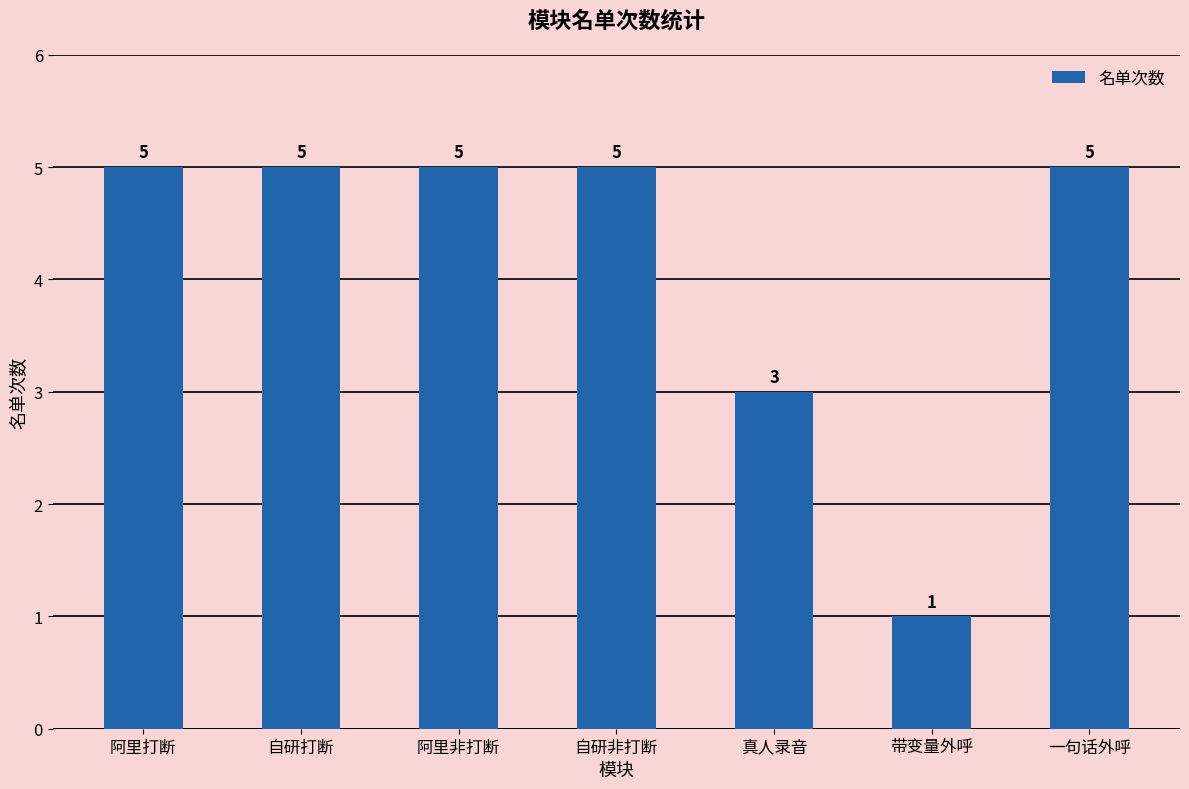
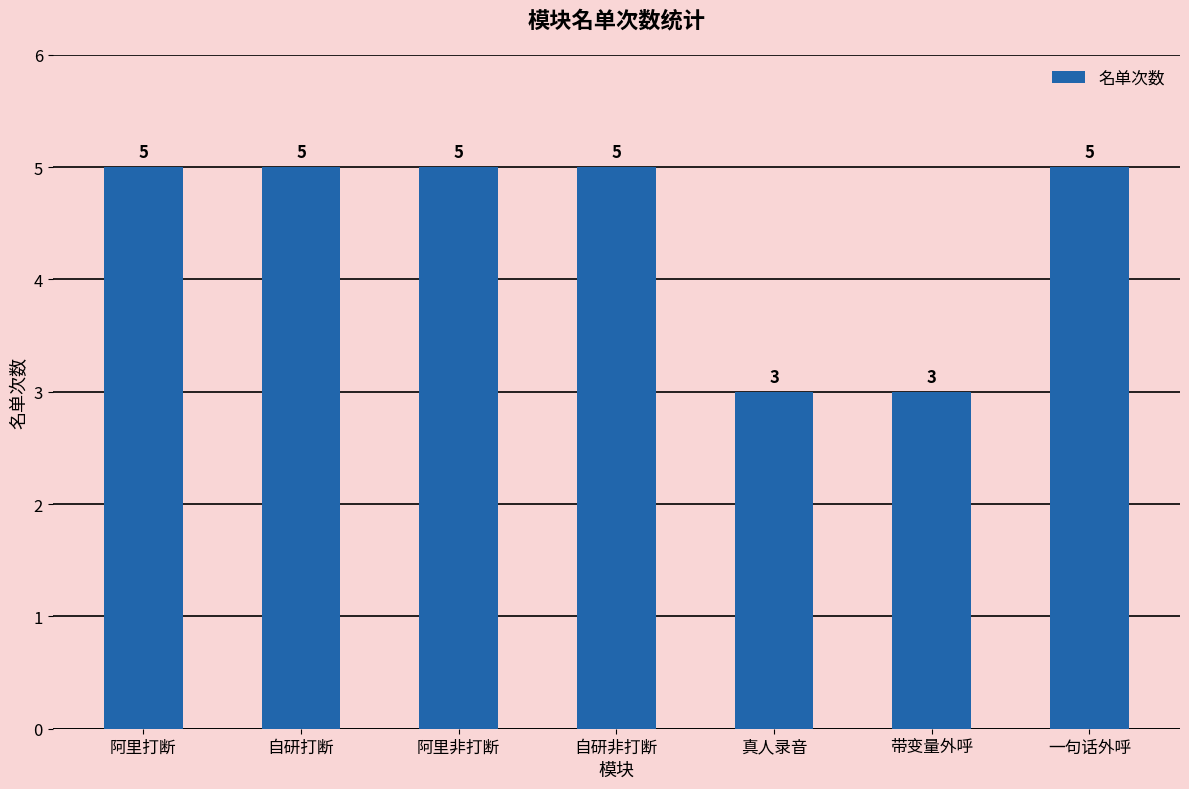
  {
    "阿里打断": 5,
    "自研打断": 5,
    "阿里非打断": 5,
    "自研非打断": 5,
    "真人录音": 3,
-   "带变量外呼": 1,
+   "带变量外呼": 3,
    "一句话外呼": 5
  }
